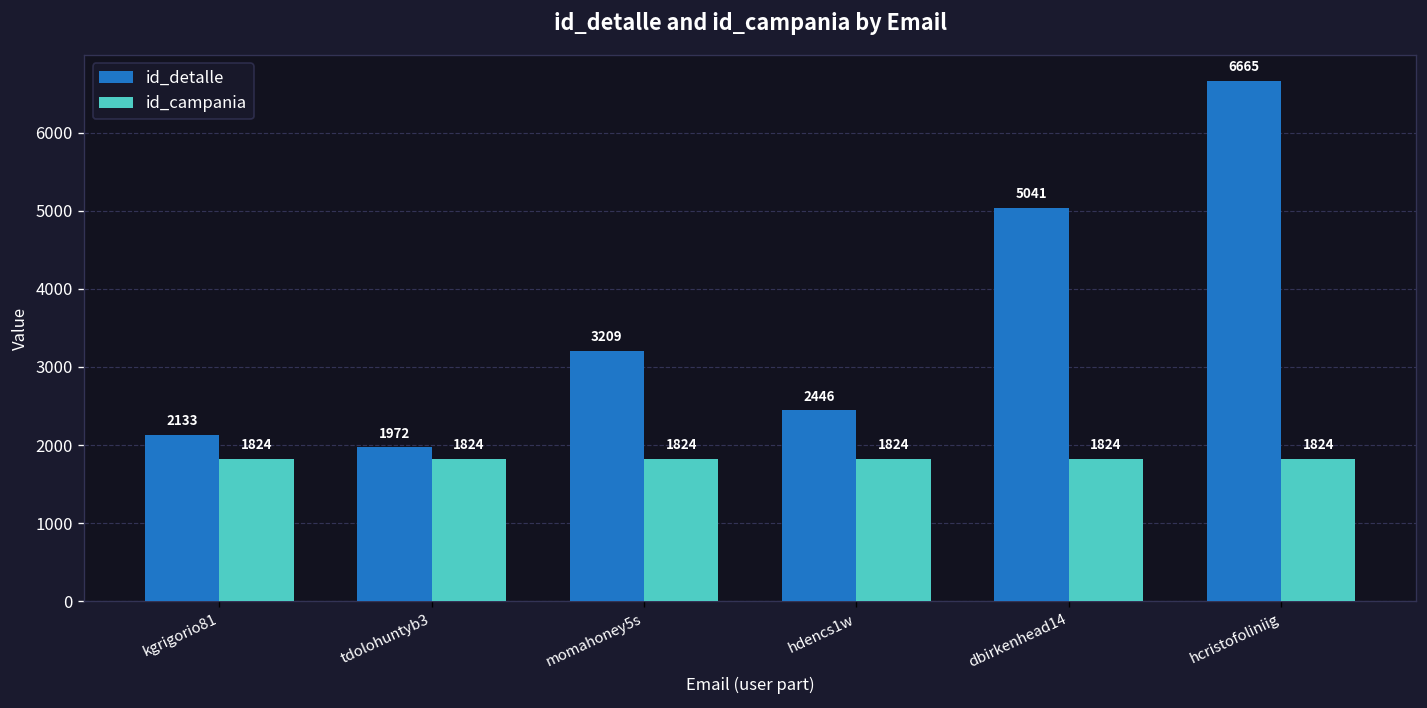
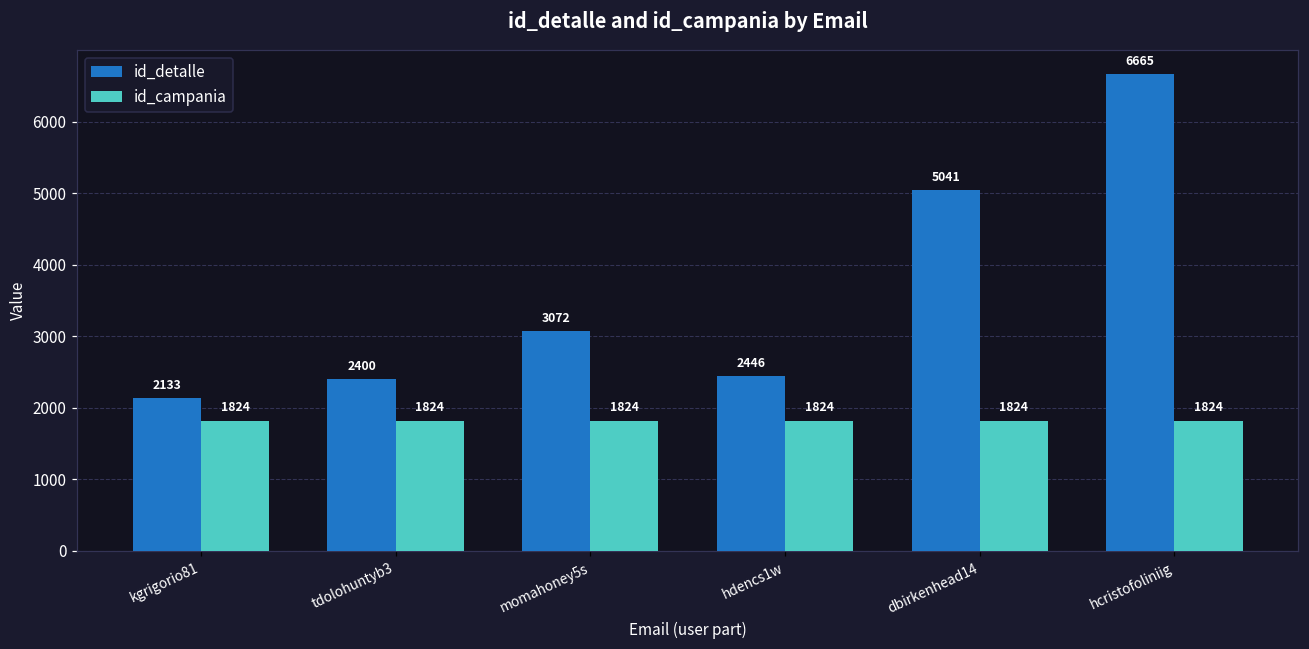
  {
    "id_detalle": {
      "kgrigorio81": 2133,
-     "tdolohuntyb3": 1972,
-     "momahoney5s": 3209,
+     "tdolohuntyb3": 2400,
+     "momahoney5s": 3072,
      "hdencs1w": 2446,
      "dbirkenhead14": 5041,
      "hcristofoliniig": 6665
    },
    "id_campania": {
      "kgrigorio81": 1824,
      "tdolohuntyb3": 1824,
      "momahoney5s": 1824,
      "hdencs1w": 1824,
      "dbirkenhead14": 1824,
      "hcristofoliniig": 1824
    }
  }
